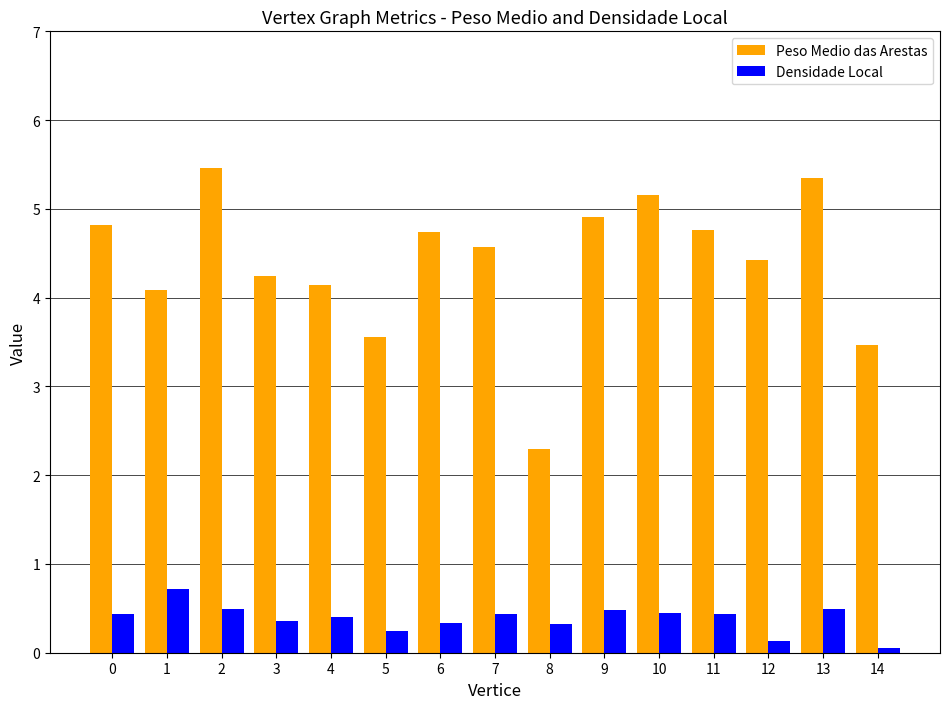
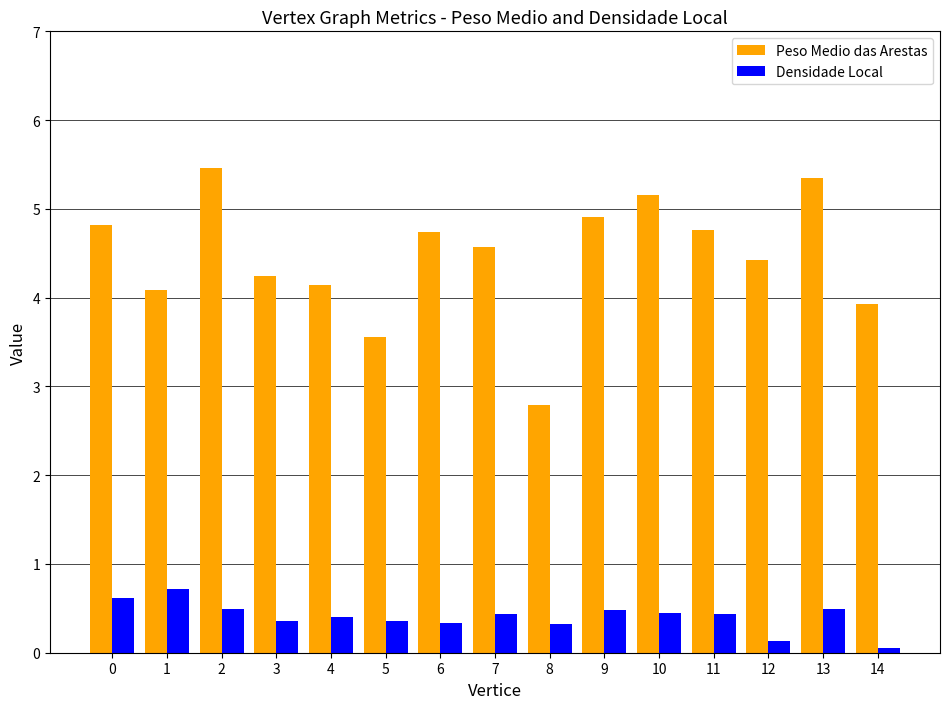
  {
    "Peso Medio das Arestas": {
      "0": 4.8,
      "1": 4.1,
      "2": 5.5,
      "3": 4.2,
      "4": 4.1,
      "5": 3.6,
      "6": 4.7,
      "7": 4.6,
-     "8": 2.3,
+     "8": 2.8,
      "9": 4.9,
      "10": 5.2,
      "11": 4.8,
      "12": 4.4,
      "13": 5.3,
-     "14": 3.5
+     "14": 3.9
    },
    "Densidade Local": {
-     "0": 0.4,
+     "0": 0.6,
      "1": 0.7,
      "2": 0.5,
      "3": 0.4,
      "4": 0.4,
-     "5": 0.2,
+     "5": 0.4,
      "6": 0.3,
      "7": 0.4,
      "8": 0.3,
      "9": 0.5,
      "10": 0.5,
      "11": 0.4,
      "12": 0.1,
      "13": 0.5,
      "14": 0.1
    }
  }
